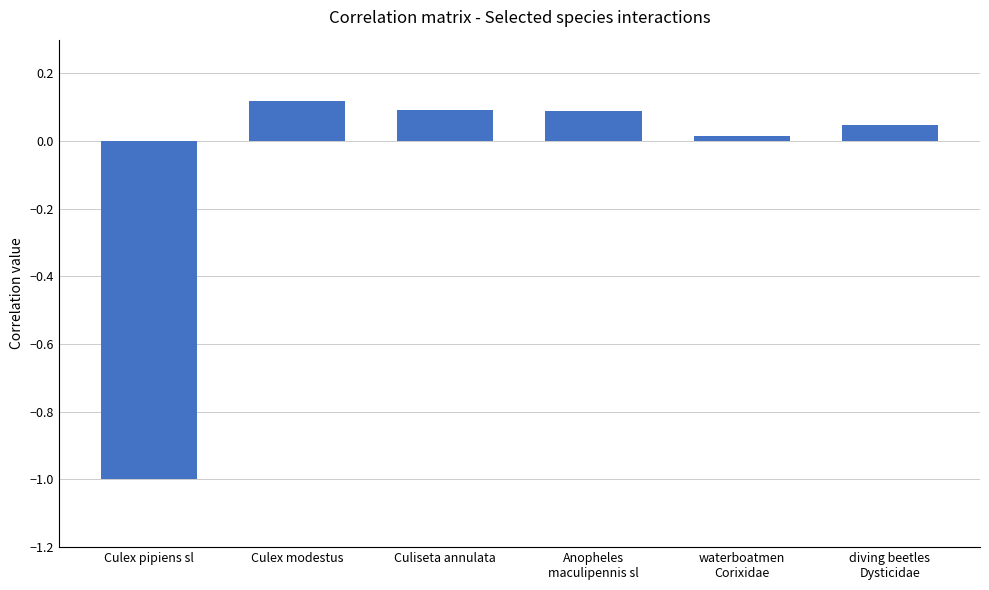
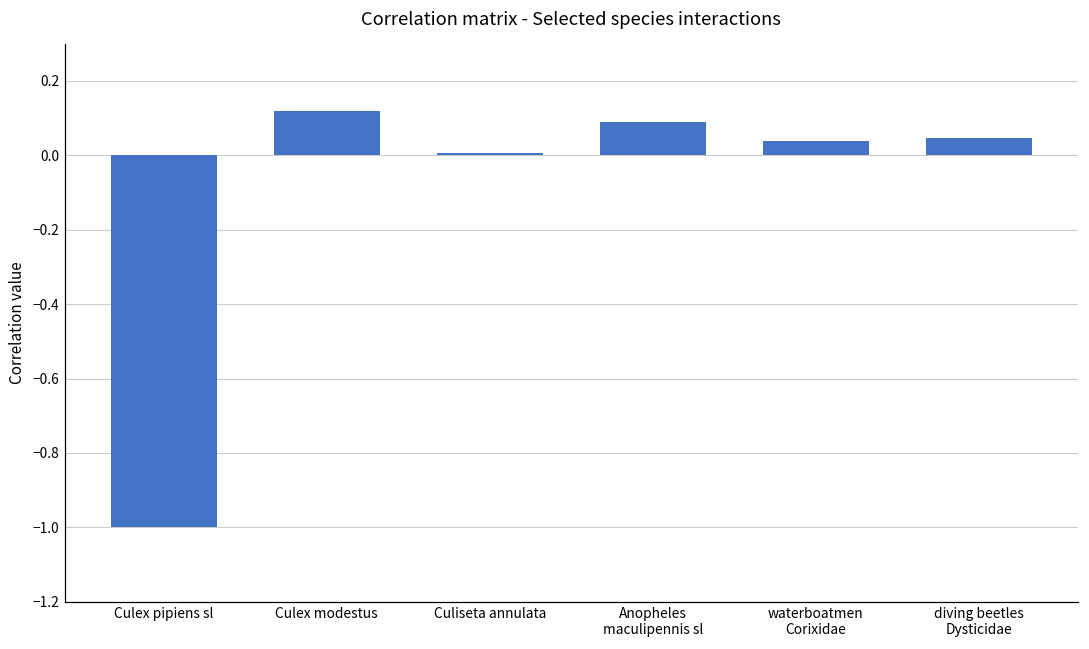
  {
    "Culex pipiens sl": -1.00,
    "Culex modestus": 0.12,
-   "Culiseta annulata": 0.09,
+   "Culiseta annulata": 0.01,
    "Anopheles maculipennis sl": 0.09,
-   "waterboatmen Corixidae": 0.01,
+   "waterboatmen Corixidae": 0.04,
    "diving beetles Dysticidae": 0.05
  }
